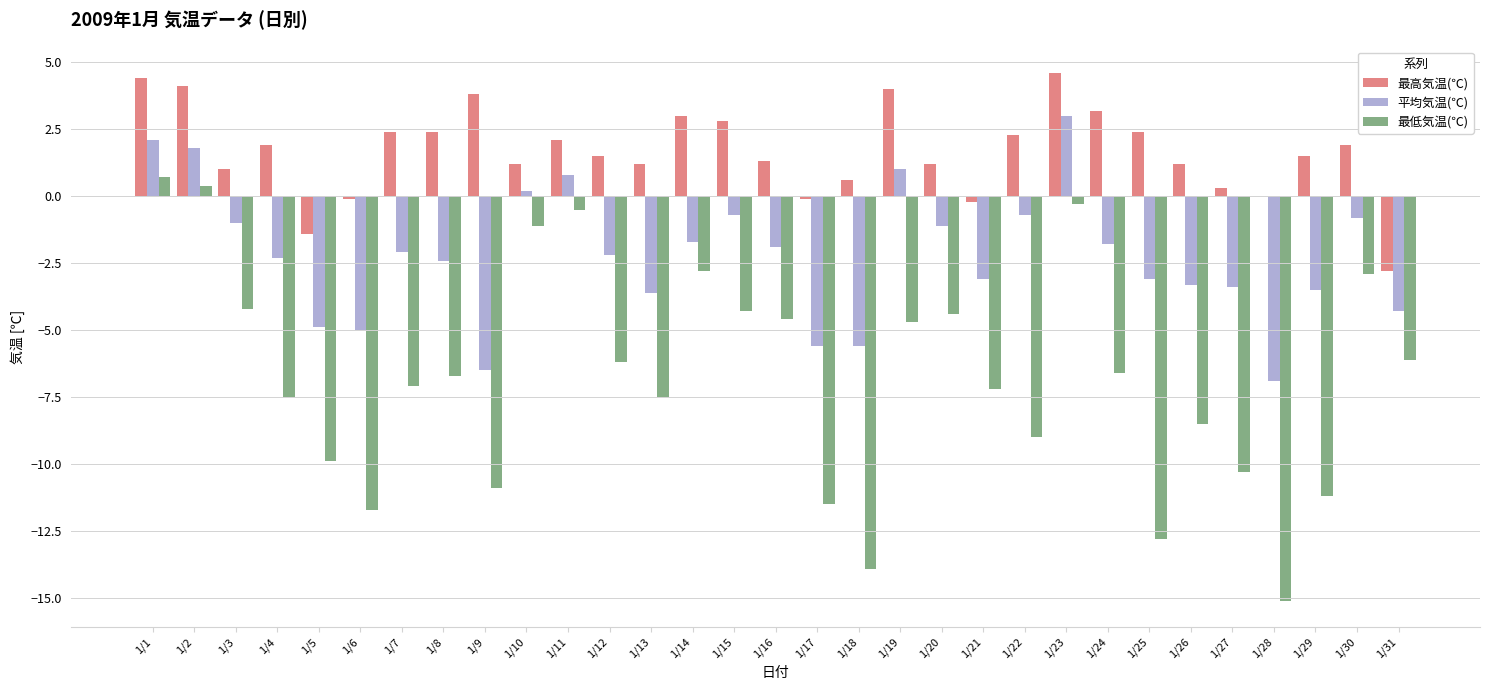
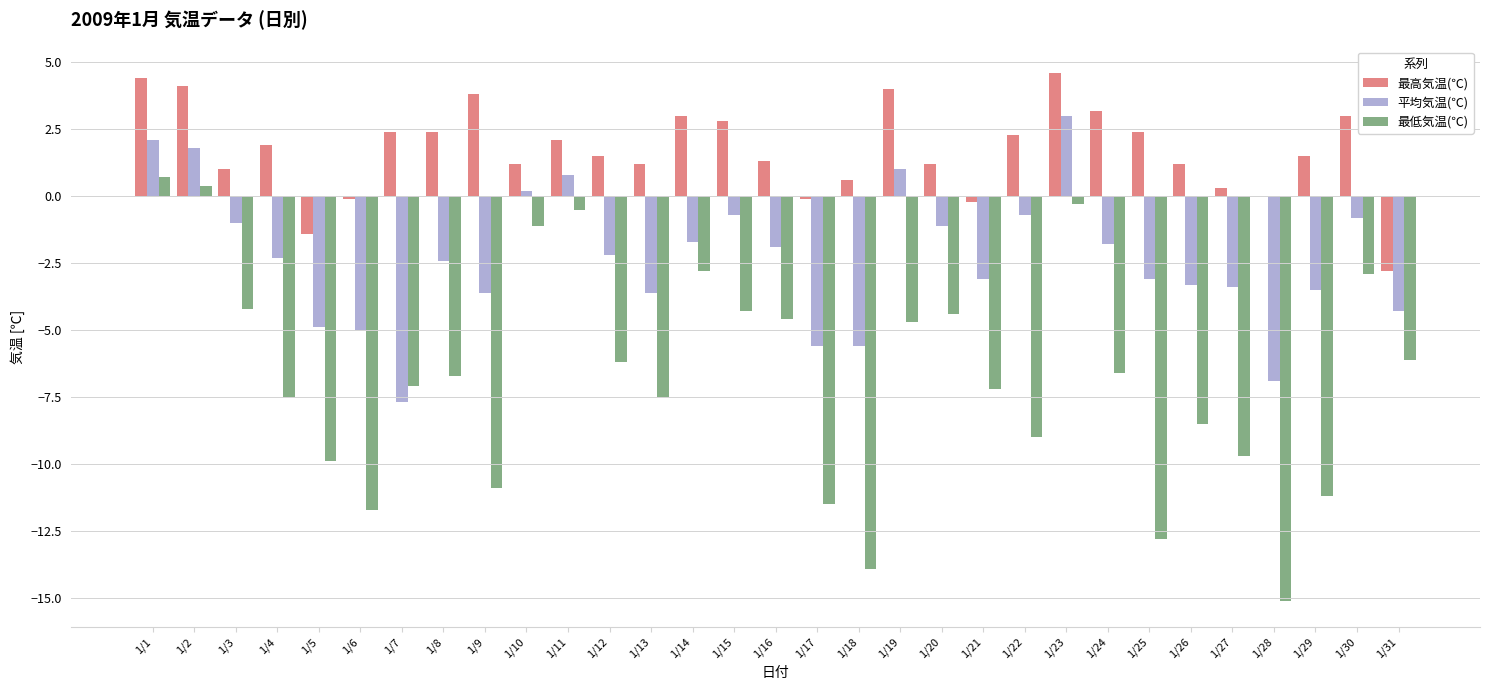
  {
    "最高気温(℃)": {
      "1/1": 4.4,
      "1/2": 4.1,
      "1/3": 1.0,
      "1/4": 1.9,
      "1/5": -1.4,
      "1/6": -0.1,
      "1/7": 2.4,
      "1/8": 2.4,
      "1/9": 3.8,
      "1/10": 1.2,
      "1/11": 2.1,
      "1/12": 1.5,
      "1/13": 1.2,
      "1/14": 3.0,
      "1/15": 2.8,
      "1/16": 1.3,
      "1/17": -0.1,
      "1/18": 0.6,
      "1/19": 4.0,
      "1/20": 1.2,
      "1/21": -0.2,
      "1/22": 2.3,
      "1/23": 4.6,
      "1/24": 3.2,
      "1/25": 2.4,
      "1/26": 1.2,
      "1/27": 0.3,
      "1/28": 0.0,
      "1/29": 1.5,
-     "1/30": 1.9,
+     "1/30": 3.0,
      "1/31": -2.8
    },
    "平均気温(℃)": {
      "1/1": 2.1,
      "1/2": 1.8,
      "1/3": -1.0,
      "1/4": -2.3,
      "1/5": -4.9,
      "1/6": -5.0,
-     "1/7": -2.1,
+     "1/7": -7.7,
      "1/8": -2.4,
-     "1/9": -6.5,
+     "1/9": -3.6,
      "1/10": 0.2,
      "1/11": 0.8,
      "1/12": -2.2,
      "1/13": -3.6,
      "1/14": -1.7,
      "1/15": -0.7,
      "1/16": -1.9,
      "1/17": -5.6,
      "1/18": -5.6,
      "1/19": 1.0,
      "1/20": -1.1,
      "1/21": -3.1,
      "1/22": -0.7,
      "1/23": 3.0,
      "1/24": -1.8,
      "1/25": -3.1,
      "1/26": -3.3,
      "1/27": -3.4,
      "1/28": -6.9,
      "1/29": -3.5,
      "1/30": -0.8,
      "1/31": -4.3
    },
    "最低気温(℃)": {
      "1/1": 0.7,
      "1/2": 0.4,
      "1/3": -4.2,
      "1/4": -7.5,
      "1/5": -9.9,
      "1/6": -11.7,
      "1/7": -7.1,
      "1/8": -6.7,
      "1/9": -10.9,
      "1/10": -1.1,
      "1/11": -0.5,
      "1/12": -6.2,
      "1/13": -7.5,
      "1/14": -2.8,
      "1/15": -4.3,
      "1/16": -4.6,
      "1/17": -11.5,
      "1/18": -13.9,
      "1/19": -4.7,
      "1/20": -4.4,
      "1/21": -7.2,
      "1/22": -9.0,
      "1/23": -0.3,
      "1/24": -6.6,
      "1/25": -12.8,
      "1/26": -8.5,
-     "1/27": -10.3,
+     "1/27": -9.7,
      "1/28": -15.1,
      "1/29": -11.2,
      "1/30": -2.9,
      "1/31": -6.1
    }
  }
